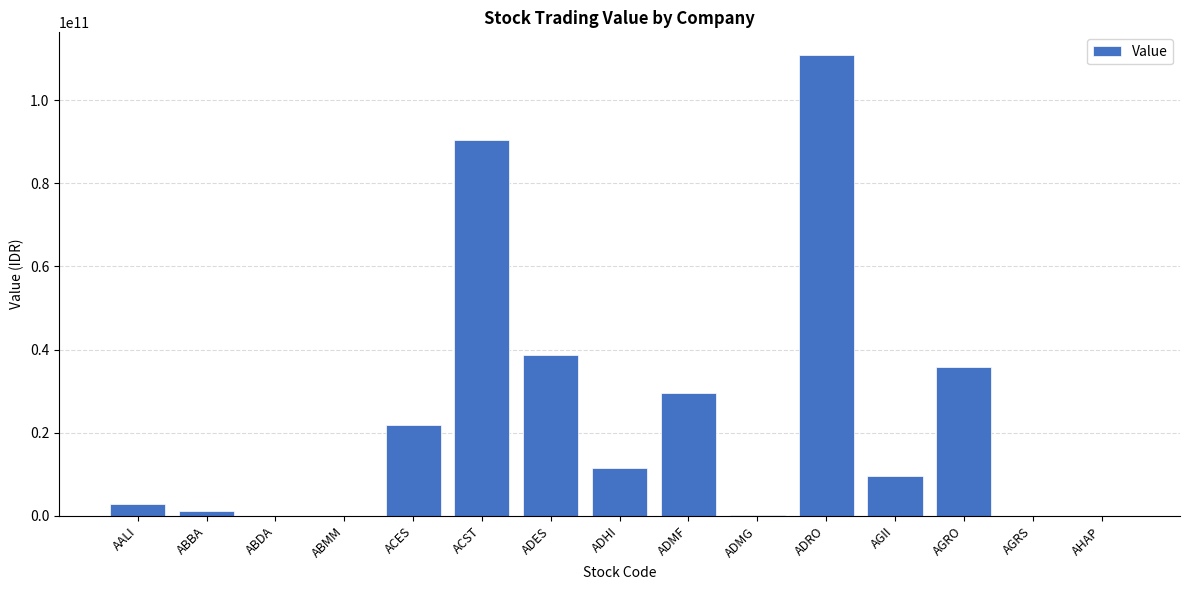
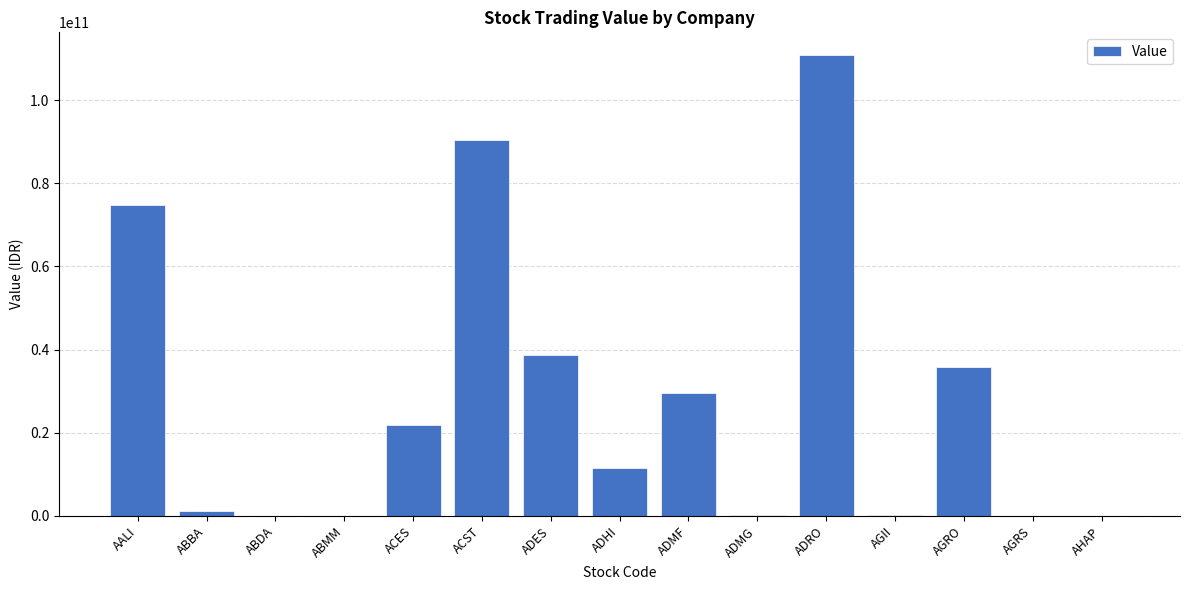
  {
-   "AALI": 3000000000,
+   "AALI": 75000000000,
    "ABBA": 1000000000,
    "ABMM": 0,
    "ACES": 22000000000,
    "ACST": 90000000000,
    "ADES": 39000000000,
    "ADHI": 12000000000,
    "ADMF": 30000000000,
    "ADRO": 111000000000,
-   "AGII": 10000000000,
+   "AGII": 0,
    "AGRO": 36000000000
  }
